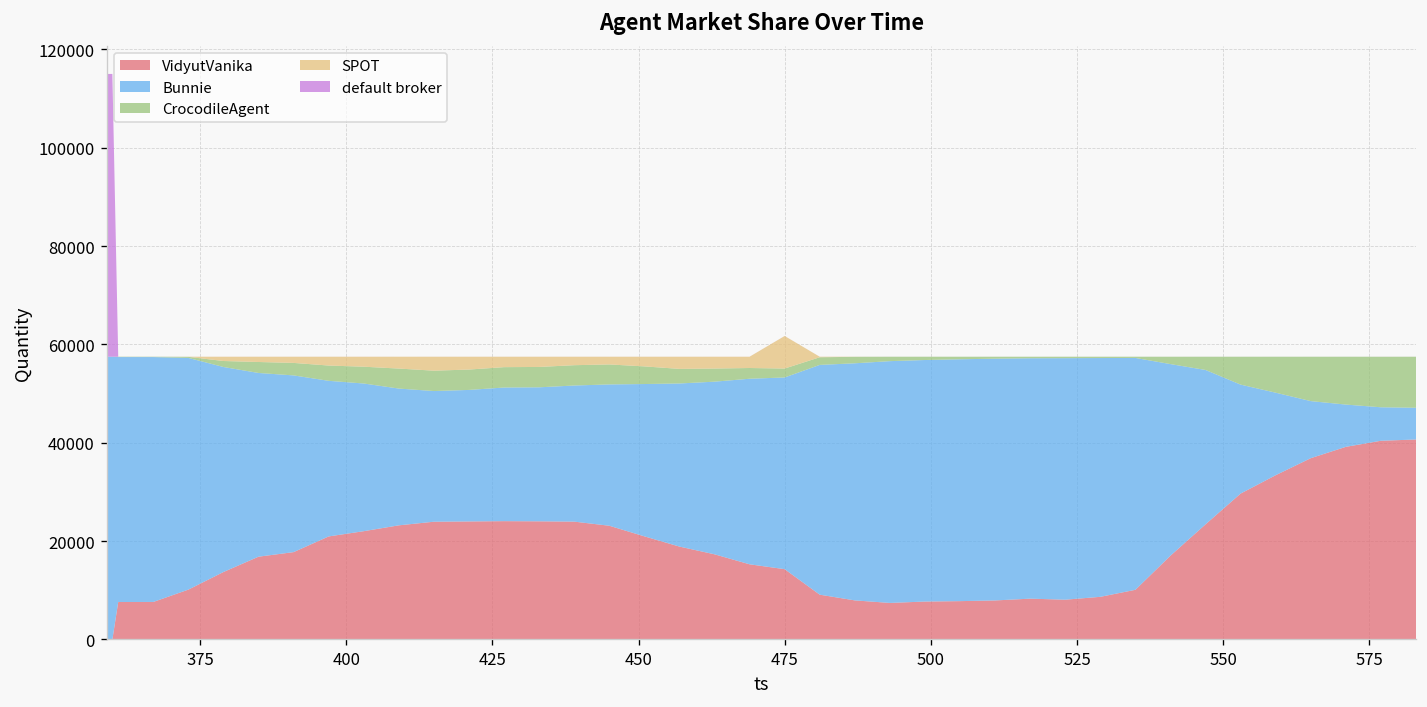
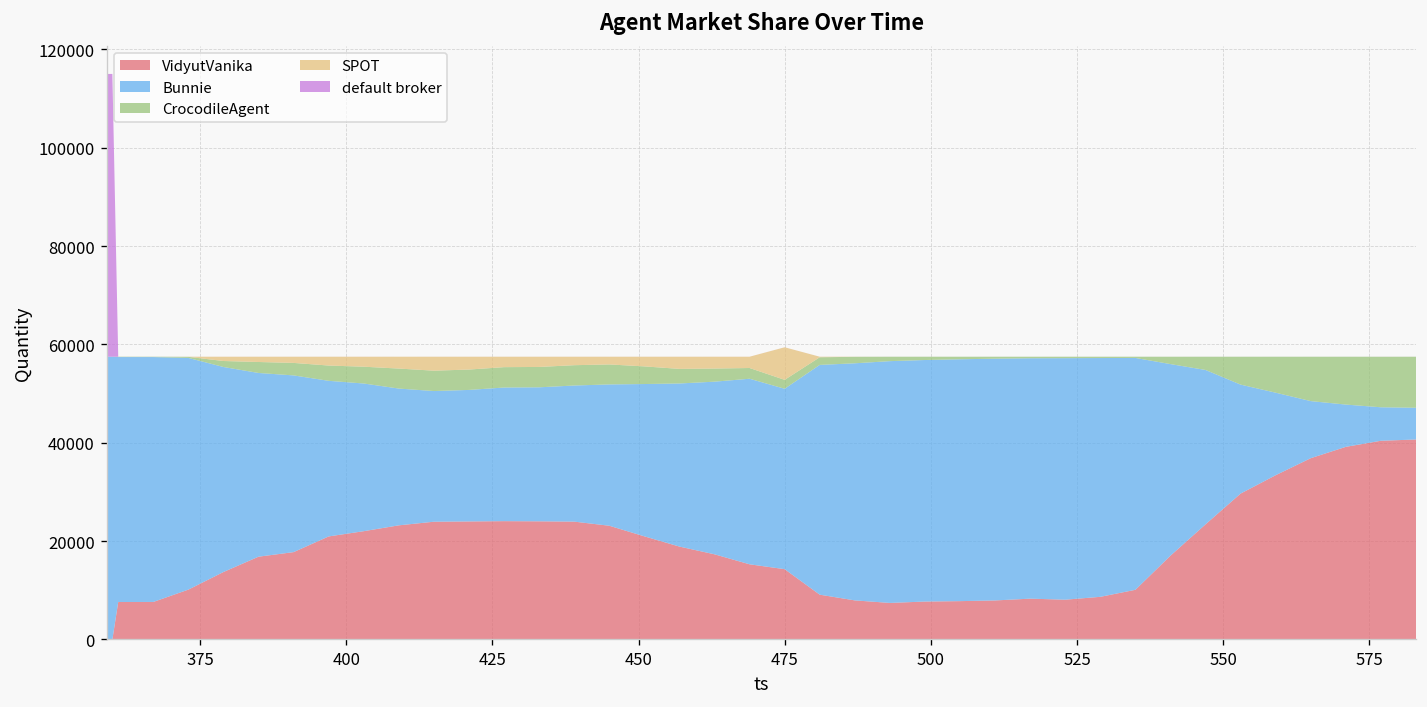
  {
    "VidyutVanika": {
      "475": 14000
    },
    "Bunnie": {
-     "475": 39000
+     "475": 37000
    },
    "CrocodileAgent": {
      "475": 2000
    }
  }
